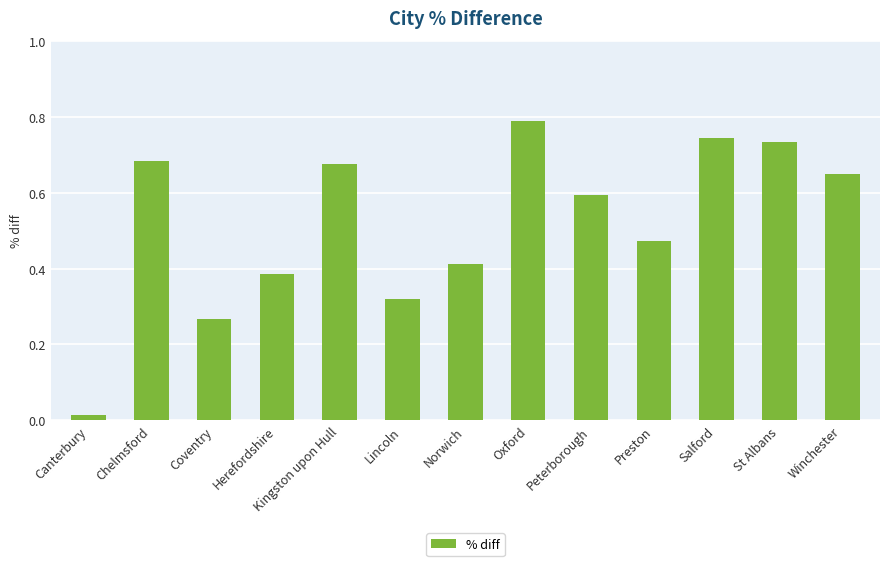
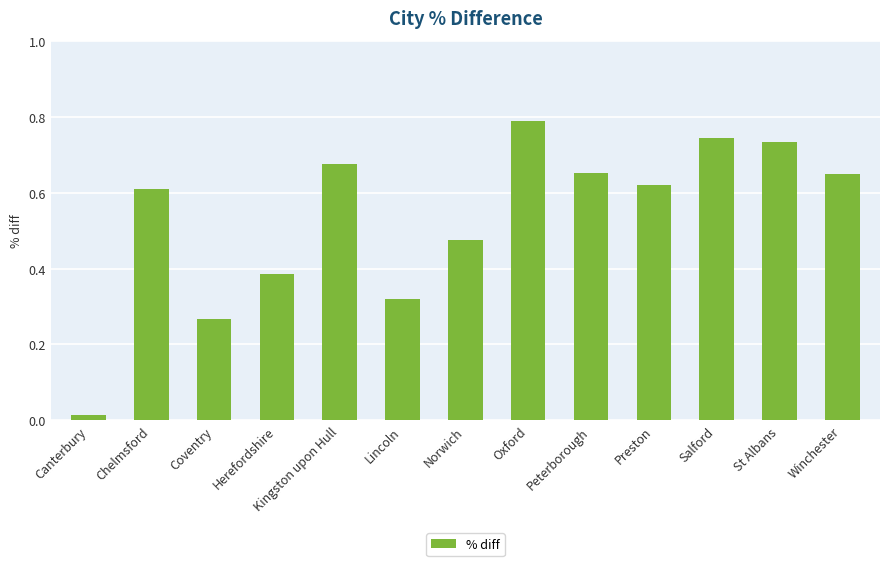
  {
    "Canterbury": 0.01,
-   "Chelmsford": 0.68,
+   "Chelmsford": 0.61,
    "Coventry": 0.27,
    "Herefordshire": 0.39,
    "Kingston upon Hull": 0.67,
    "Lincoln": 0.32,
-   "Norwich": 0.41,
+   "Norwich": 0.47,
    "Oxford": 0.79,
-   "Peterborough": 0.59,
-   "Preston": 0.47,
+   "Peterborough": 0.65,
+   "Preston": 0.62,
    "Salford": 0.74,
    "St Albans": 0.73,
    "Winchester": 0.65
  }
